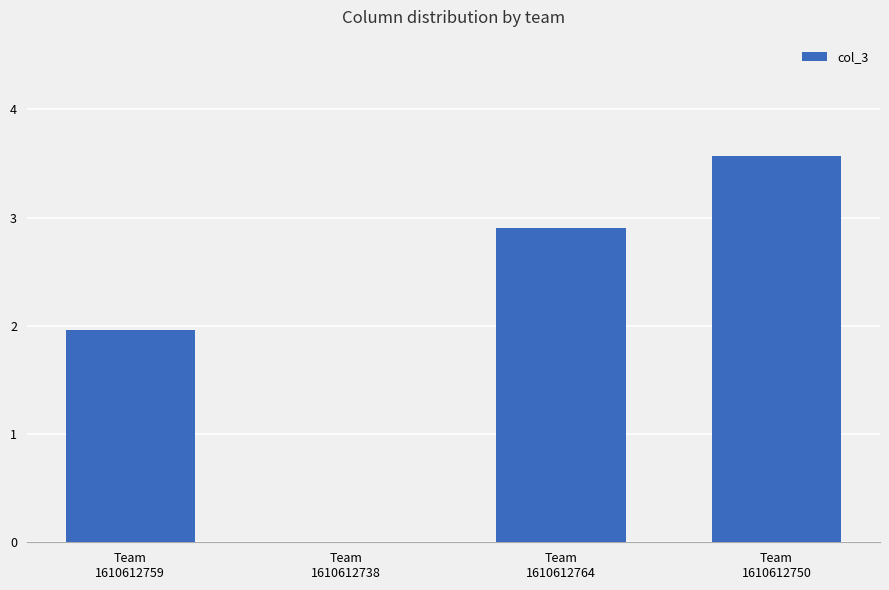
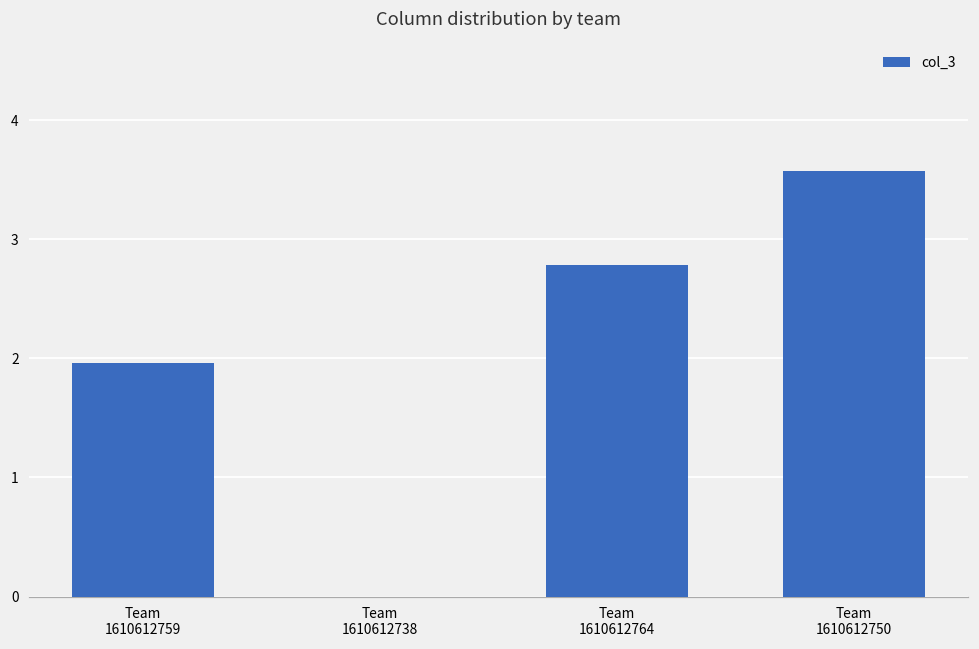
  {
    "Team 1610612759": 1.96,
    "Team 1610612738": 0.00,
-   "Team 1610612764": 2.91,
+   "Team 1610612764": 2.78,
    "Team 1610612750": 3.57
  }
